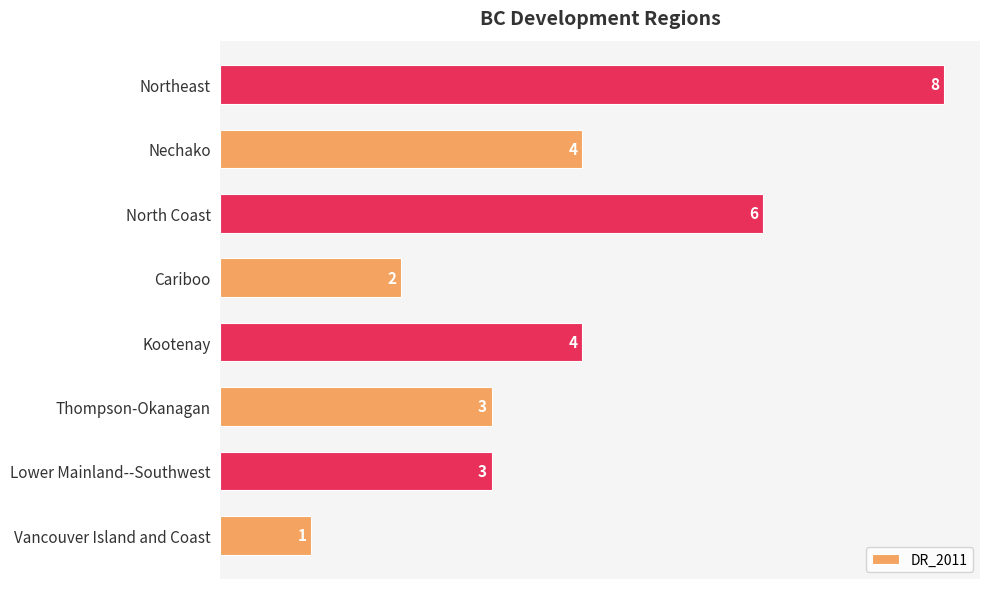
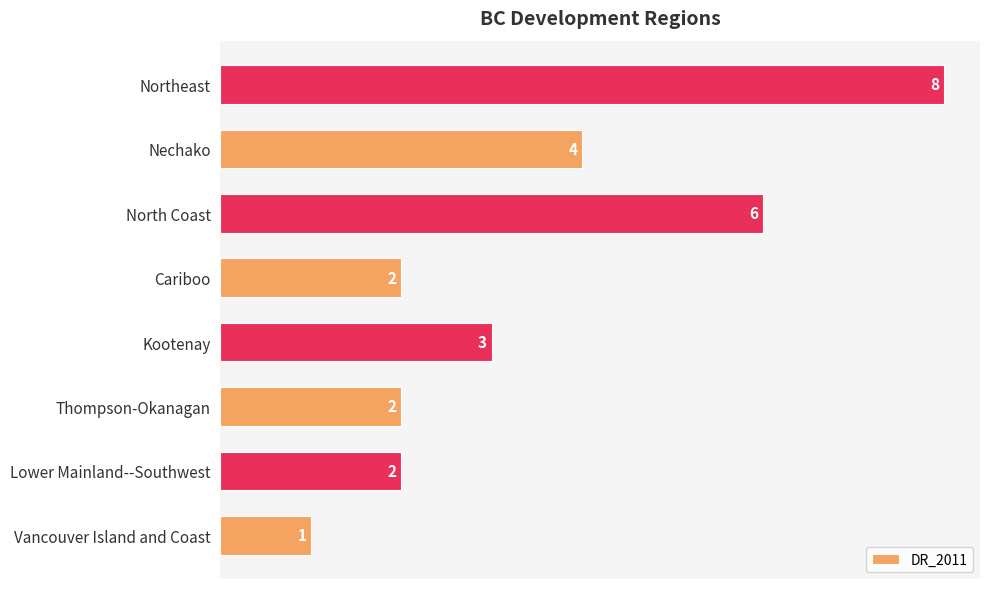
  {
    "Northeast": 8,
    "Nechako": 4,
    "North Coast": 6,
    "Cariboo": 2,
-   "Kootenay": 4,
-   "Thompson-Okanagan": 3,
-   "Lower Mainland--Southwest": 3,
+   "Kootenay": 3,
+   "Thompson-Okanagan": 2,
+   "Lower Mainland--Southwest": 2,
    "Vancouver Island and Coast": 1
  }
